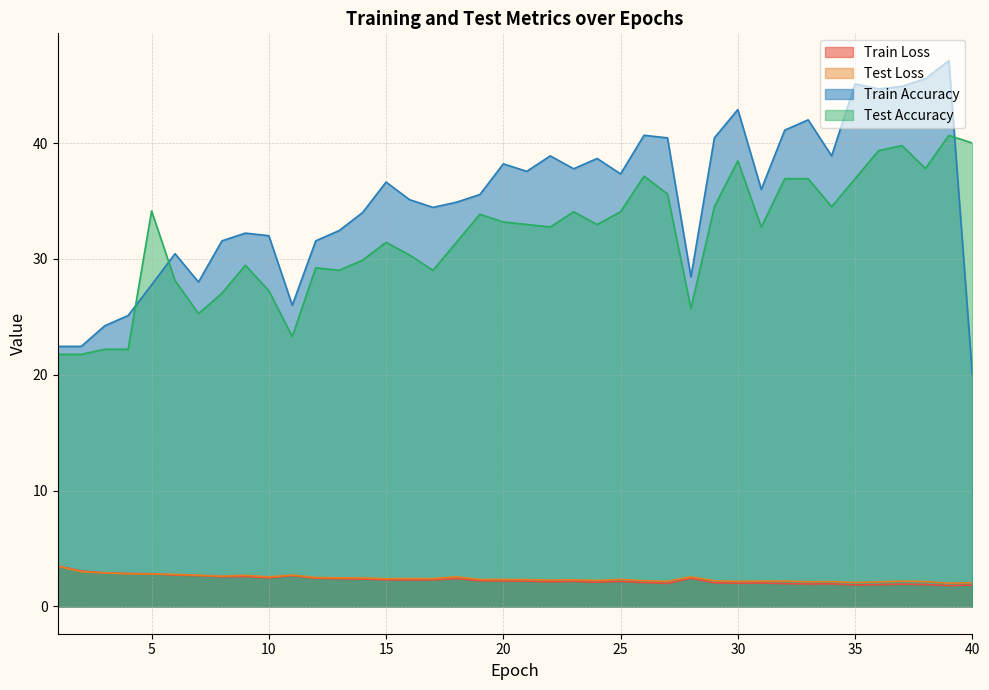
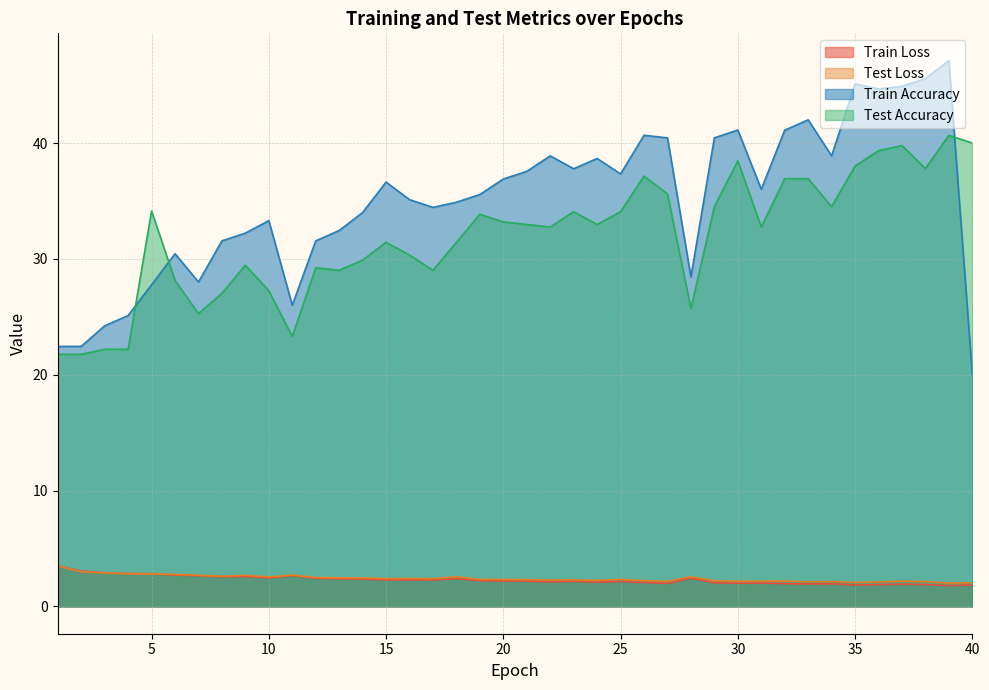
  {
    "Train Accuracy": {
      "5": 27.8,
-     "10": 32.0,
+     "10": 33.3,
      "15": 36.6,
-     "20": 38.2,
+     "20": 36.9,
      "25": 37.3,
-     "30": 42.9,
+     "30": 41.1,
      "40": 20.0
    },
    "Test Accuracy": {
      "5": 34.1,
      "10": 27.3,
      "15": 31.4,
      "20": 33.2,
      "25": 34.1,
      "30": 38.5,
-     "35": 36.9,
+     "35": 38.0,
      "40": 40.0
    }
  }
